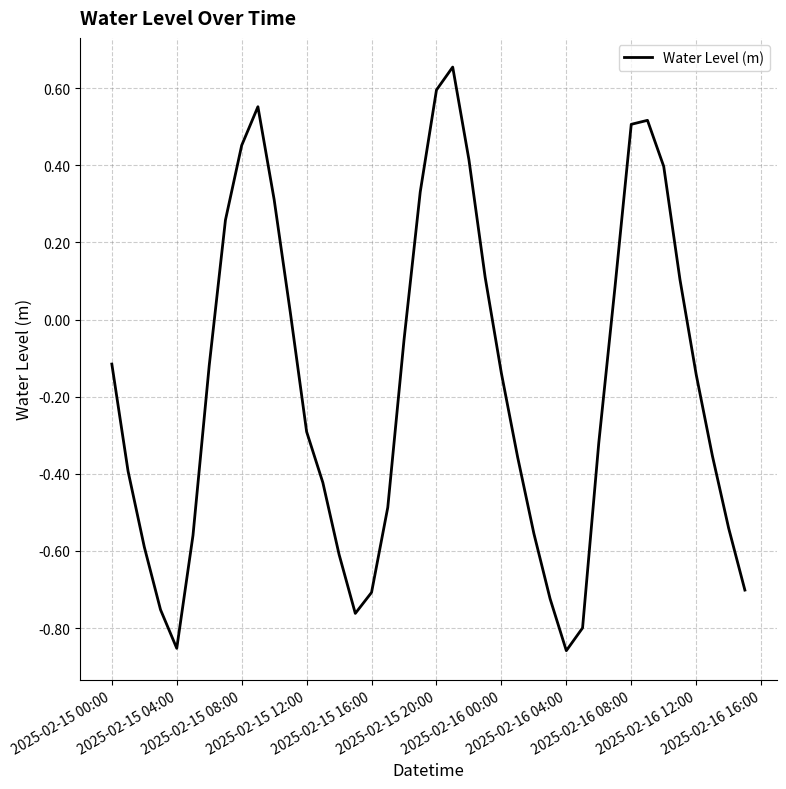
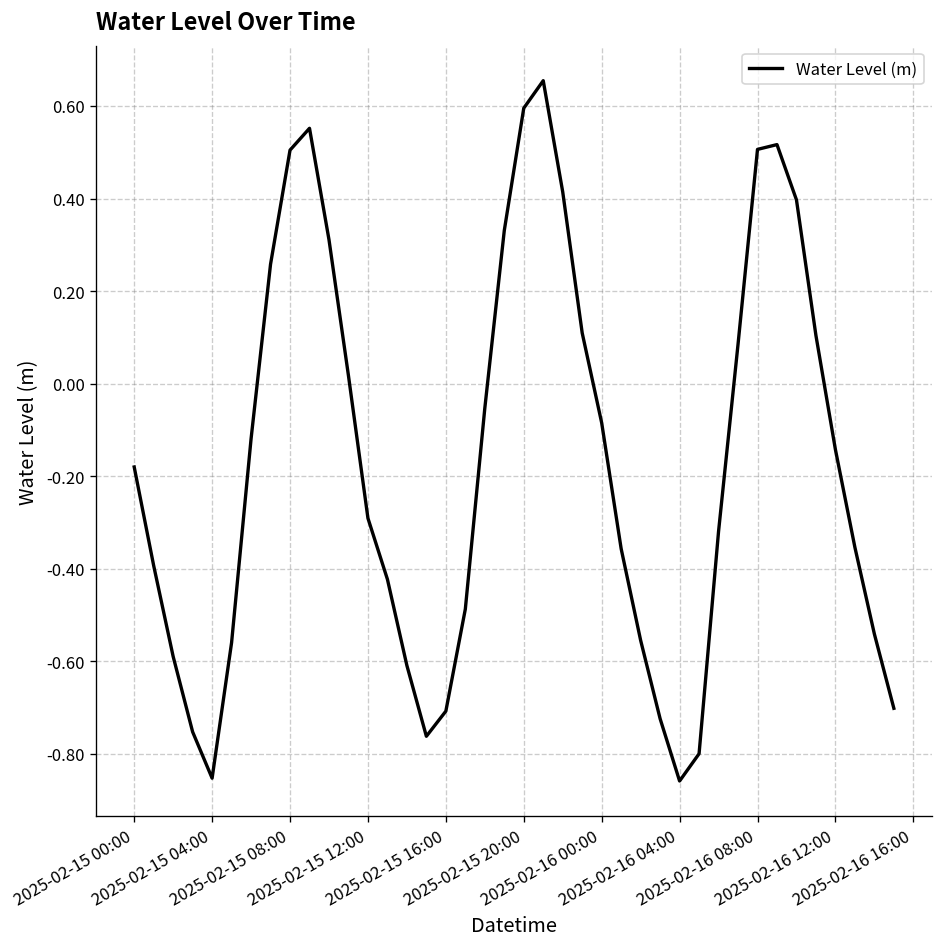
  {
-   "2025-02-15 00:00": -0.12,
+   "2025-02-15 00:00": -0.18,
    "2025-02-15 04:00": -0.85,
-   "2025-02-15 08:00": 0.45,
+   "2025-02-15 08:00": 0.50,
    "2025-02-15 12:00": -0.29,
    "2025-02-15 16:00": -0.71,
    "2025-02-15 20:00": 0.60,
-   "2025-02-16 00:00": -0.14,
+   "2025-02-16 00:00": -0.08,
    "2025-02-16 04:00": -0.86,
    "2025-02-16 08:00": 0.51,
    "2025-02-16 12:00": -0.14
  }
